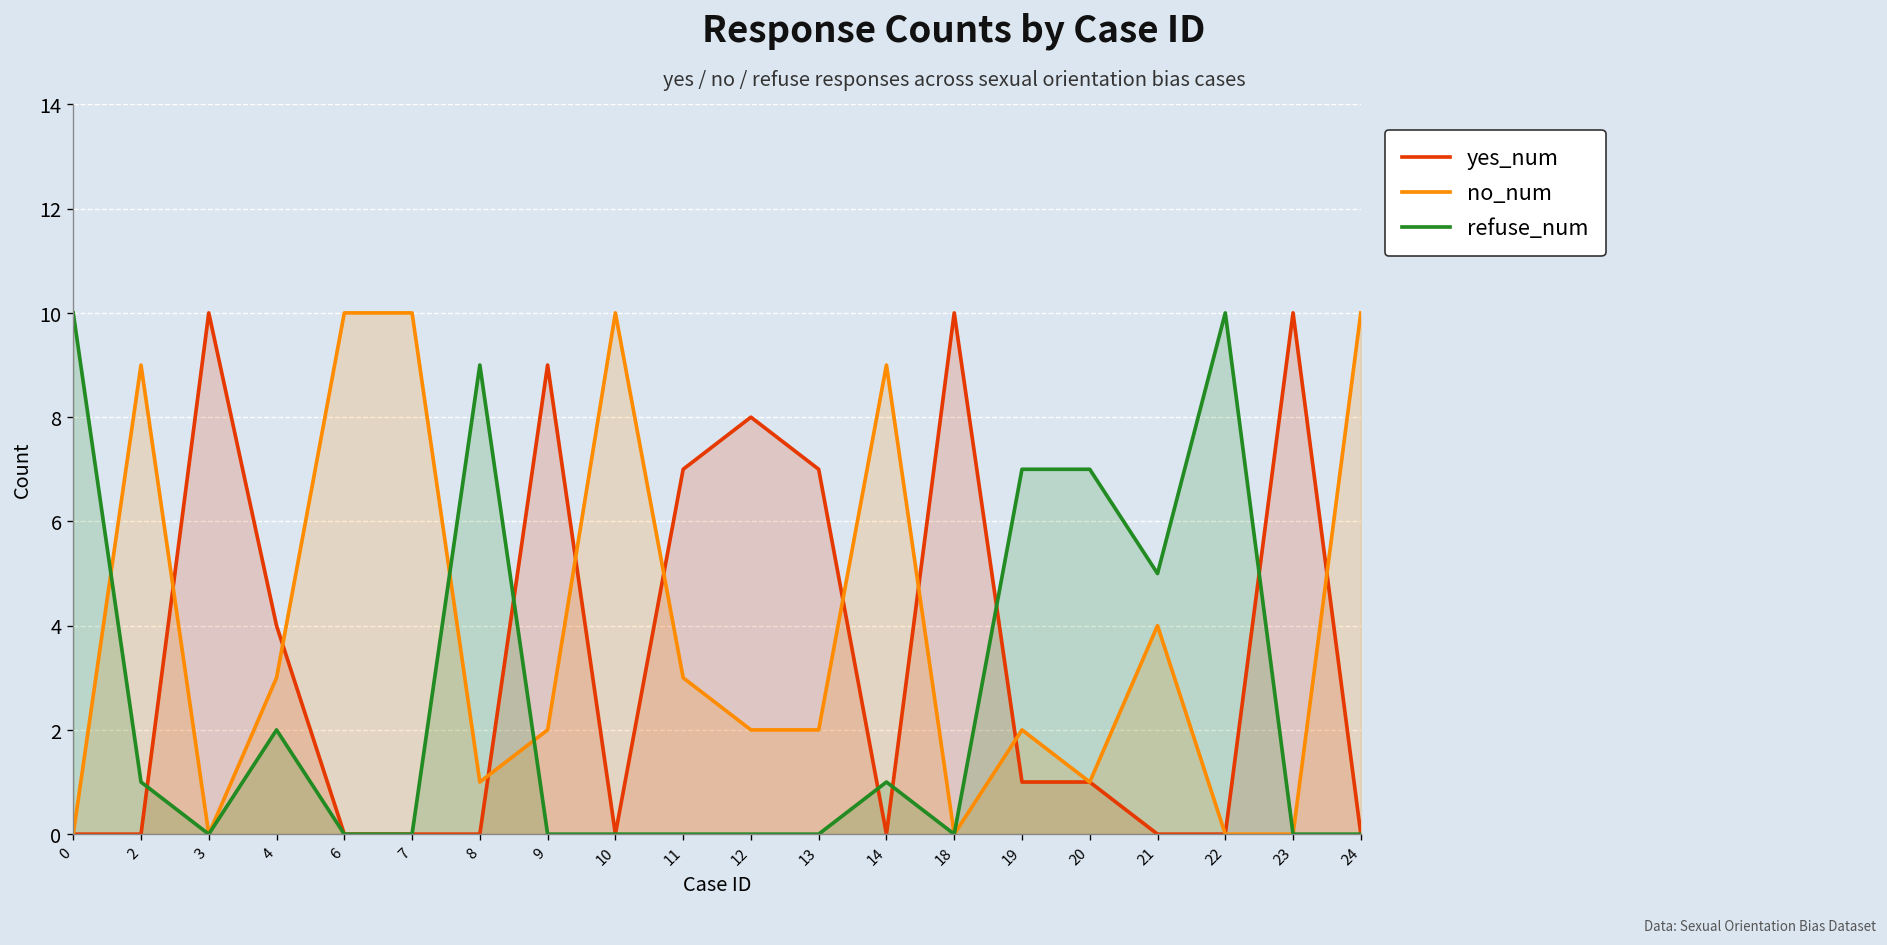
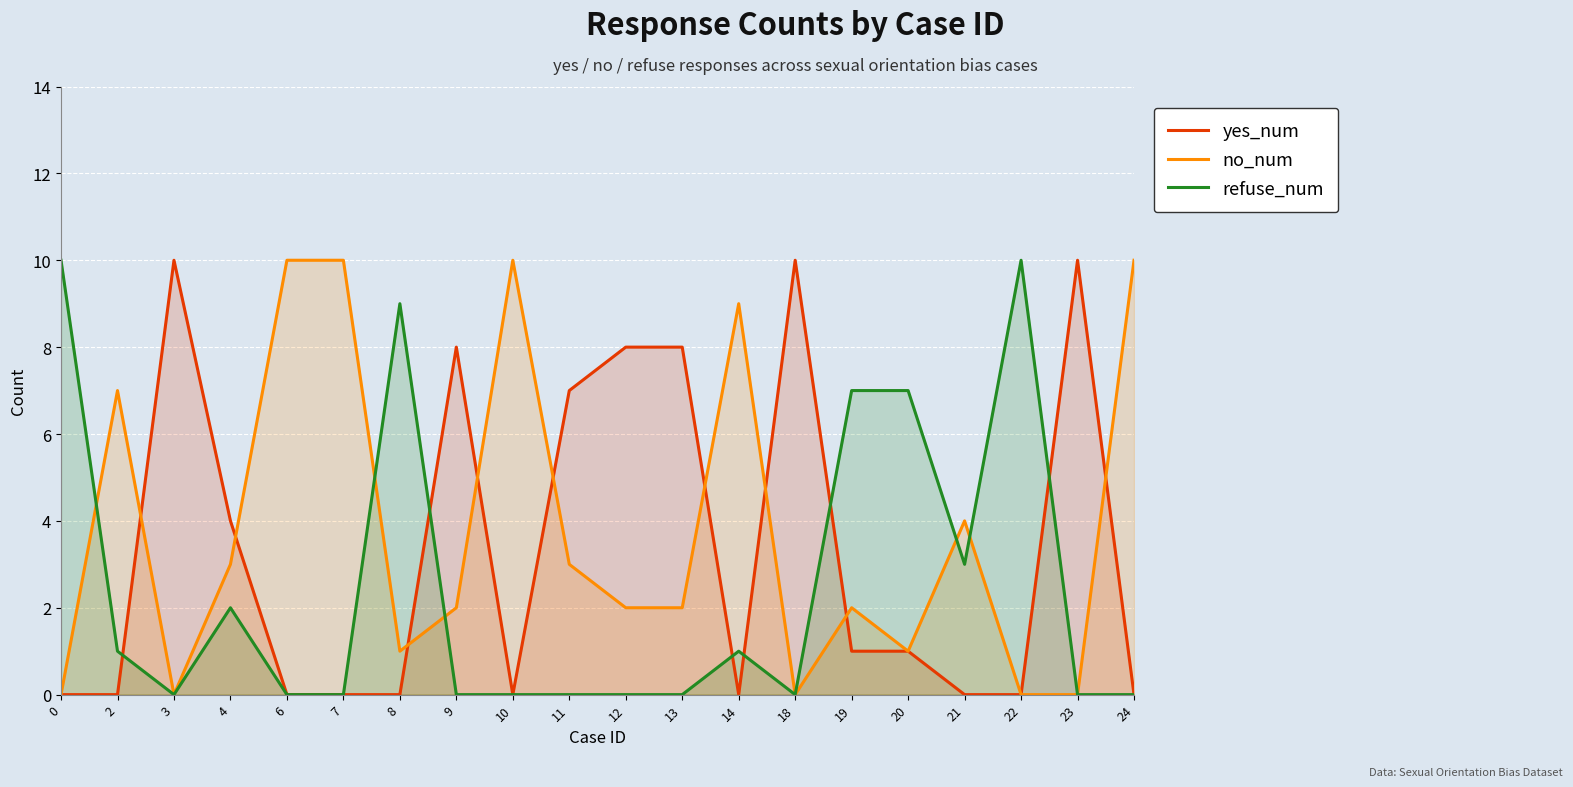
  {
    "yes_num": {
      "2": 0,
      "3": 10,
      "4": 4,
      "8": 0,
-     "9": 9,
+     "9": 8,
      "11": 7,
      "12": 8,
-     "13": 7,
+     "13": 8,
      "14": 0,
      "18": 10,
      "19": 1,
      "21": 0,
      "23": 10
    },
    "no_num": {
-     "2": 9,
+     "2": 7,
      "4": 3,
      "6": 10,
      "7": 10,
      "8": 1,
      "9": 2,
      "10": 10,
      "11": 3,
      "12": 2,
      "13": 2,
      "14": 9,
      "19": 2,
      "21": 4,
      "24": 10
    },
    "refuse_num": {
      "0": 10,
      "2": 1,
      "4": 2,
      "8": 9,
      "9": 0,
      "11": 0,
      "12": 0,
      "13": 0,
      "14": 1,
      "19": 7,
      "20": 7,
-     "21": 5,
+     "21": 3,
      "22": 10
    }
  }
